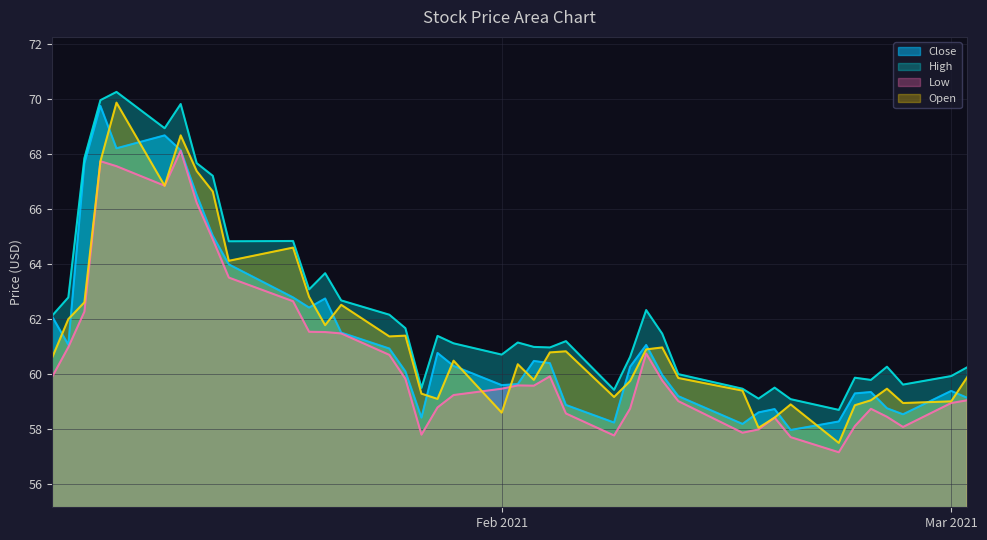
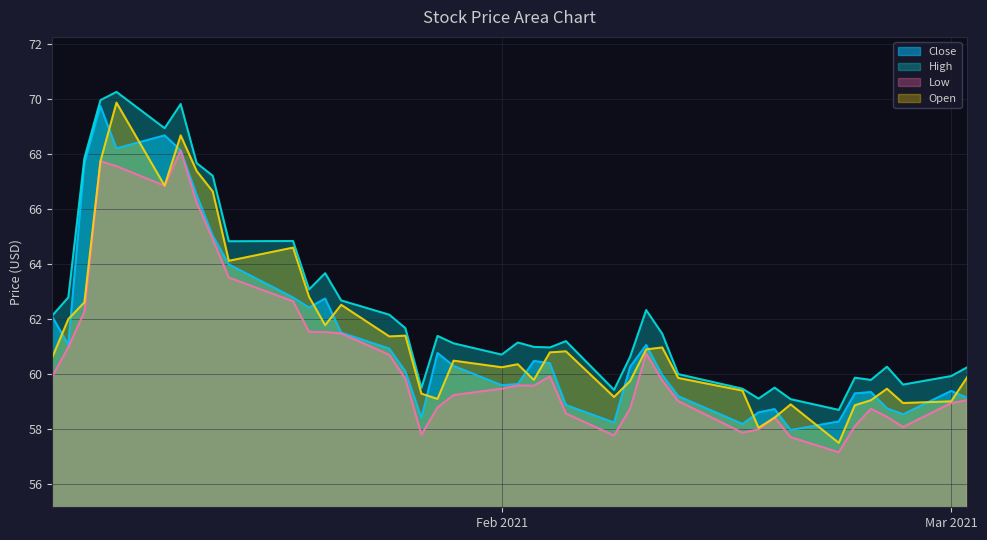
  {
    "Low": {
      "Feb 2021": 59.5
    },
    "Open": {
-     "Feb 2021": 58.6
+     "Feb 2021": 60.3
    }
  }
